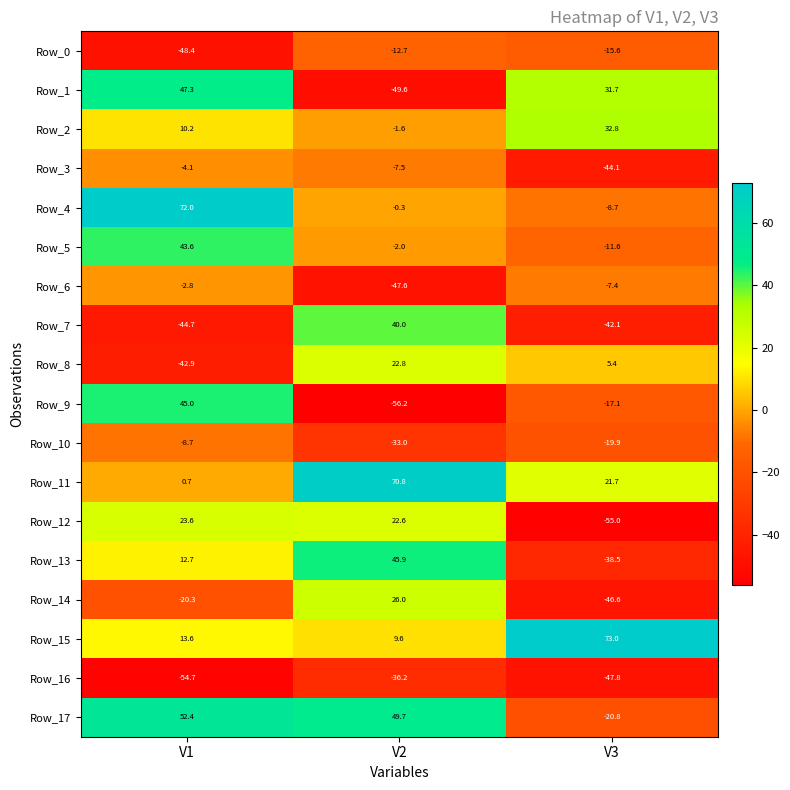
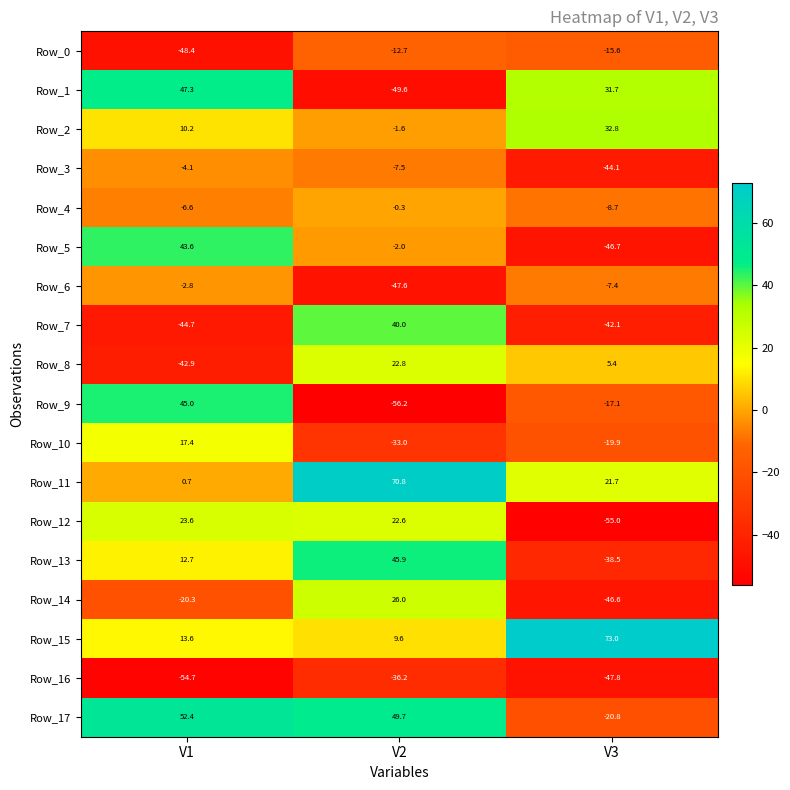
  {
    "Row_0": {
      "V1": -48.4,
      "V2": -12.7,
      "V3": -15.6
    },
    "Row_1": {
      "V1": 47.3,
      "V2": -49.6,
      "V3": 31.7
    },
    "Row_2": {
      "V1": 10.2,
      "V2": -1.6,
      "V3": 32.8
    },
    "Row_3": {
      "V1": -4.1,
      "V2": -7.5,
      "V3": -44.1
    },
    "Row_4": {
-     "V1": 72.0,
+     "V1": -6.6,
      "V2": -0.3,
      "V3": -8.7
    },
    "Row_5": {
      "V1": 43.6,
      "V2": -2.0,
-     "V3": -11.6
+     "V3": -46.7
    },
    "Row_6": {
      "V1": -2.8,
      "V2": -47.6,
      "V3": -7.4
    },
    "Row_7": {
      "V1": -44.7,
      "V2": 40.0,
      "V3": -42.1
    },
    "Row_8": {
      "V1": -42.9,
      "V2": 22.8,
      "V3": 5.4
    },
    "Row_9": {
      "V1": 45.0,
      "V2": -56.2,
      "V3": -17.1
    },
    "Row_10": {
-     "V1": -8.7,
+     "V1": 17.4,
      "V2": -33.0,
      "V3": -19.9
    },
    "Row_11": {
      "V1": 0.7,
      "V2": 70.8,
      "V3": 21.7
    },
    "Row_12": {
      "V1": 23.6,
      "V2": 22.6,
      "V3": -55.0
    },
    "Row_13": {
      "V1": 12.7,
      "V2": 45.9,
      "V3": -38.5
    },
    "Row_14": {
      "V1": -20.3,
      "V2": 26.0,
      "V3": -46.6
    },
    "Row_15": {
      "V1": 13.6,
      "V2": 9.6,
      "V3": 73.0
    },
    "Row_16": {
      "V1": -54.7,
      "V2": -36.2,
      "V3": -47.8
    },
    "Row_17": {
      "V1": 52.4,
      "V2": 49.7,
      "V3": -20.8
    }
  }
